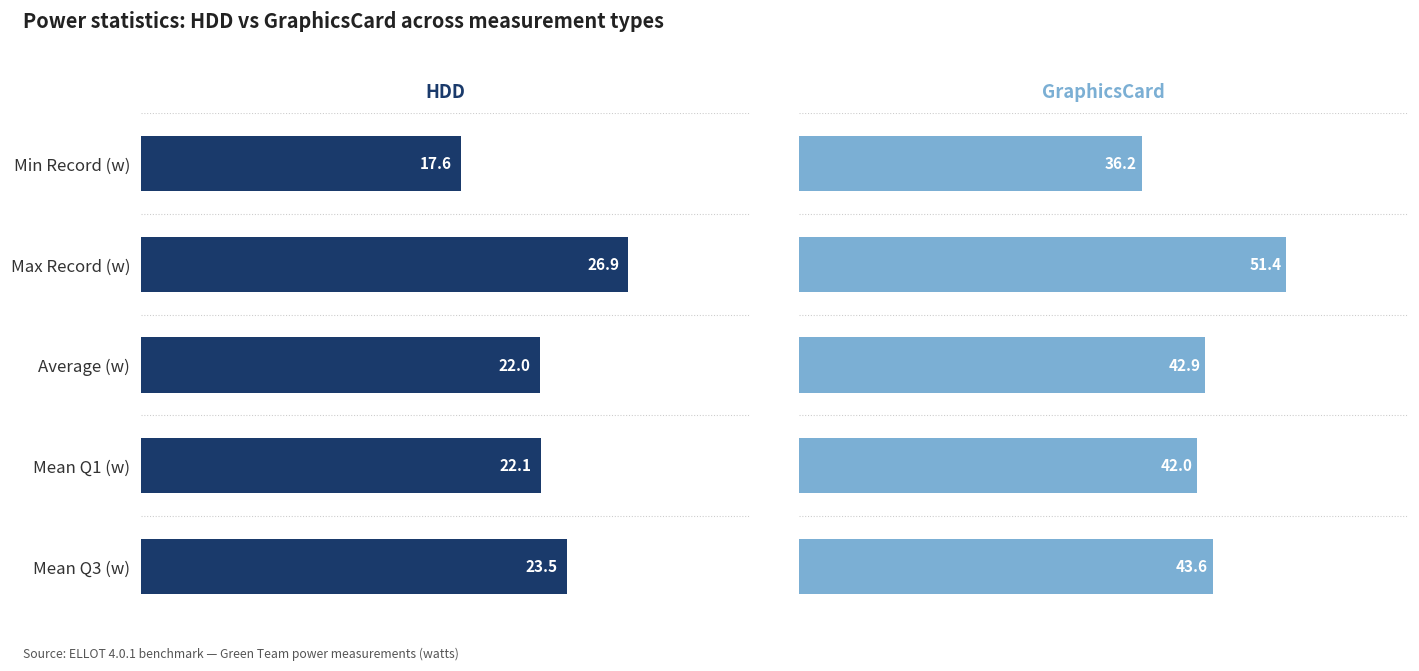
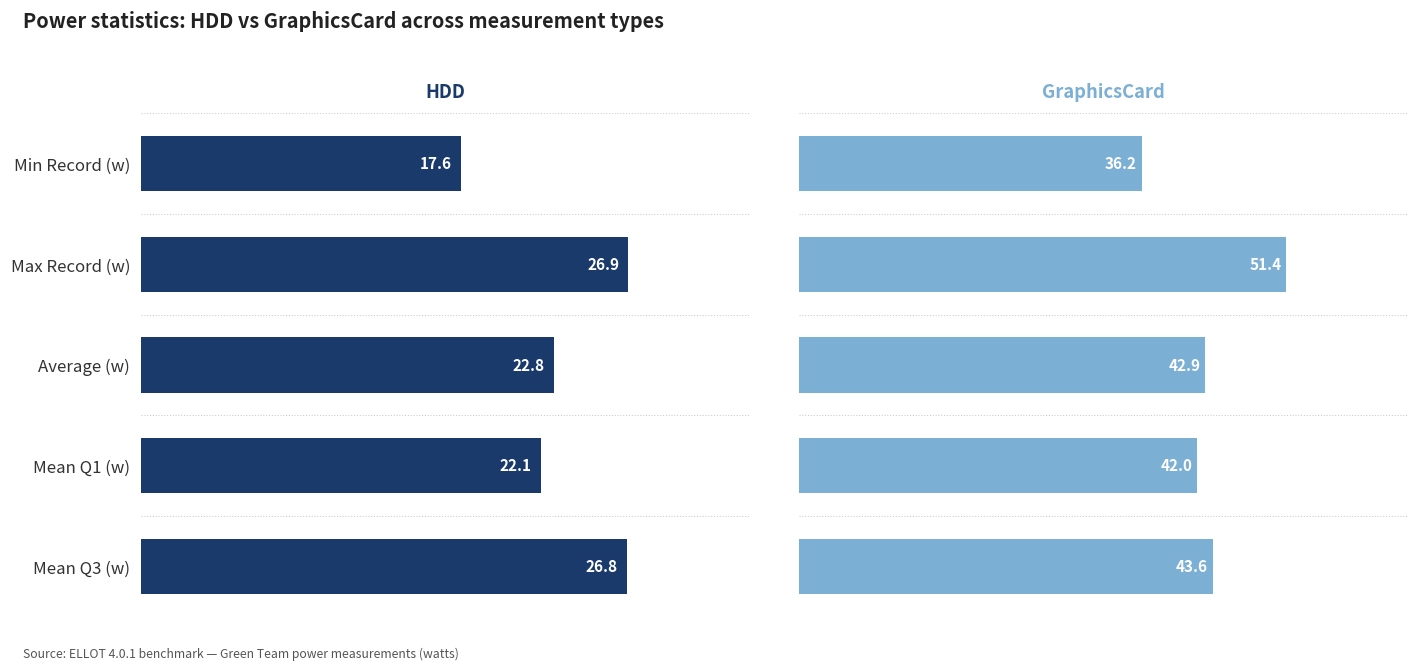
  {
    "HDD": {
      "Min Record (w)": 17.6,
      "Max Record (w)": 26.9,
-     "Average (w)": 22.0,
+     "Average (w)": 22.8,
      "Mean Q1 (w)": 22.1,
-     "Mean Q3 (w)": 23.5
+     "Mean Q3 (w)": 26.8
    }
  }
